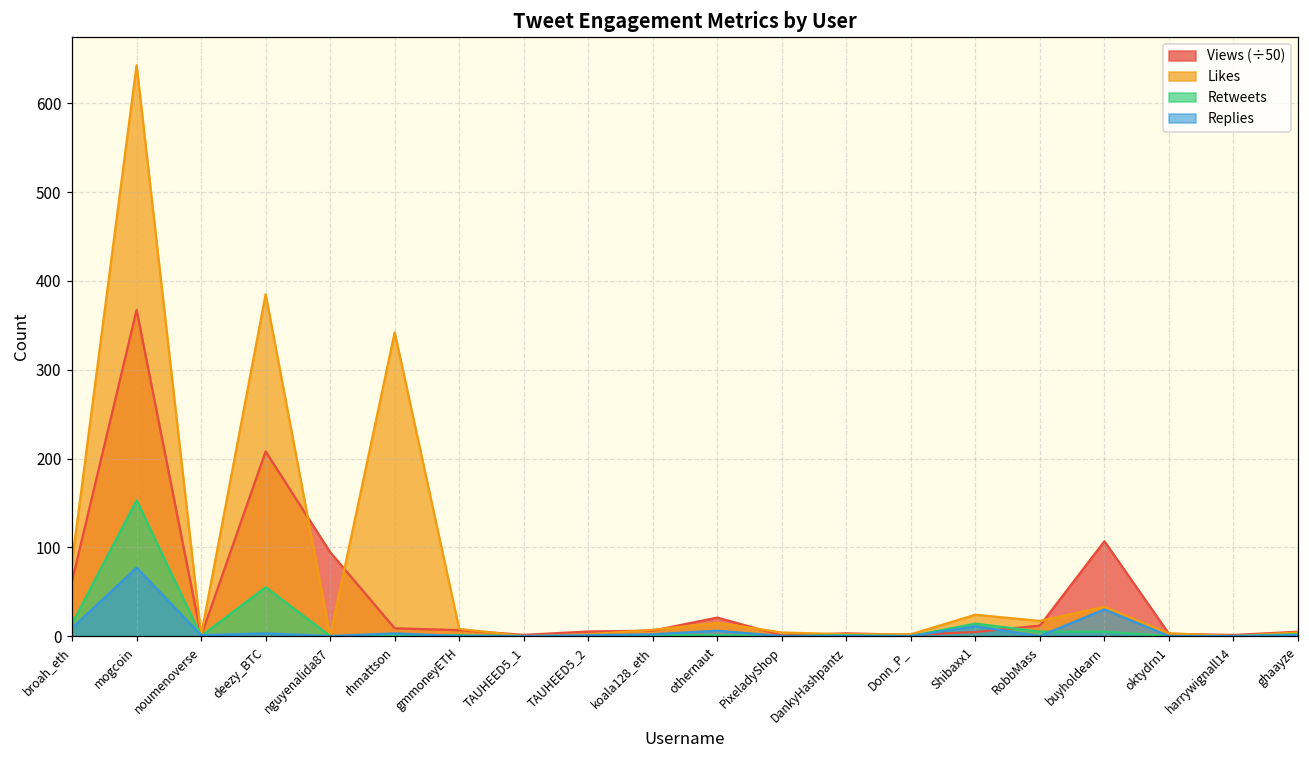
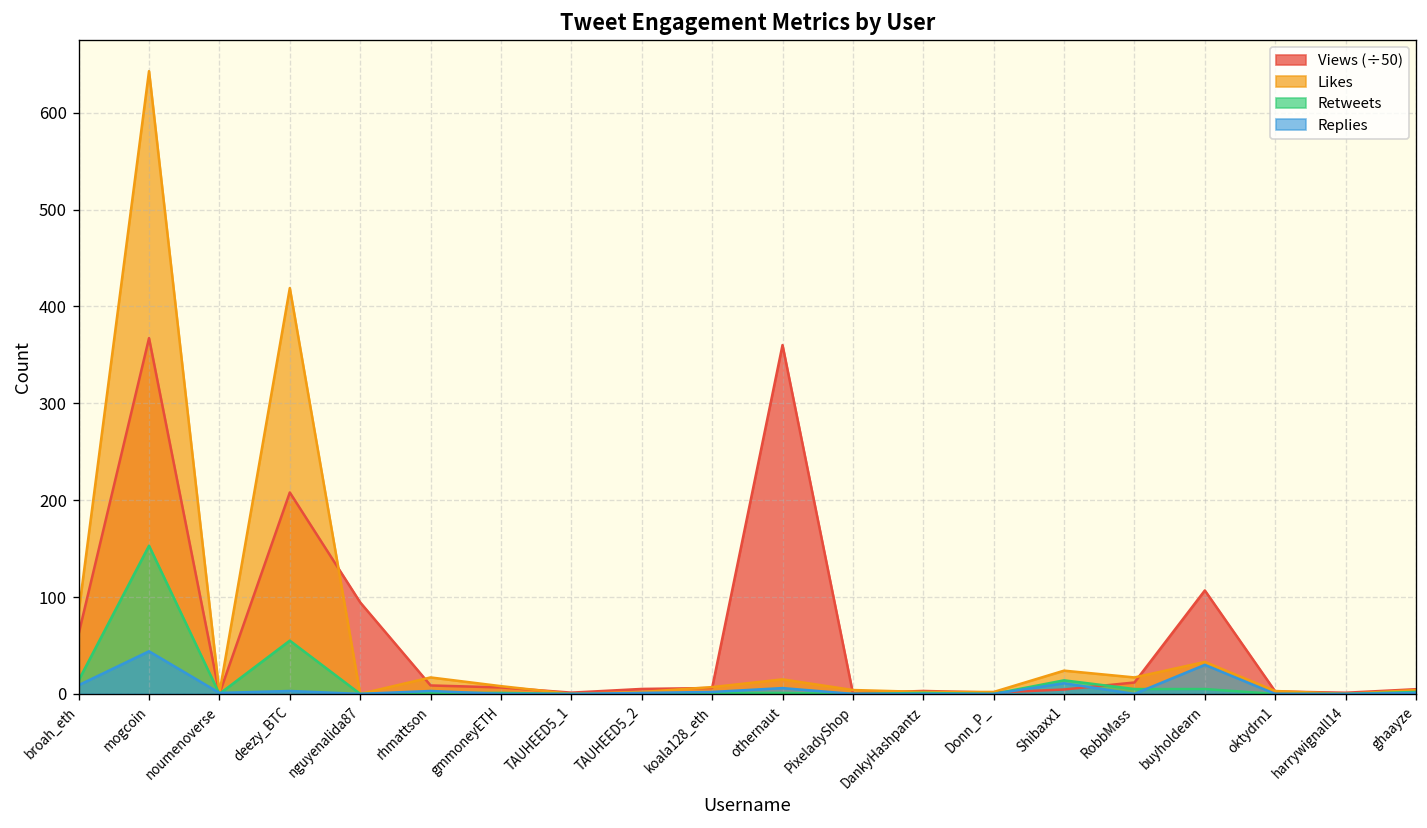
  {
    "Views (÷50)": {
      "broah_eth": 60,
      "mogcoin": 370,
      "deezy_BTC": 210,
      "nguyenalida87": 90,
      "rhmattson": 10,
-     "othernaut": 20,
+     "othernaut": 360,
      "Shibaxx1": 0,
      "RobbMass": 10,
      "buyholdearn": 110
    },
    "Likes": {
      "broah_eth": 80,
      "mogcoin": 640,
-     "deezy_BTC": 390,
-     "rhmattson": 340,
+     "deezy_BTC": 420,
+     "rhmattson": 20,
      "othernaut": 20,
      "PixeladyShop": 0,
      "Shibaxx1": 20,
      "RobbMass": 20
    },
    "Retweets": {
      "broah_eth": 10,
      "mogcoin": 150,
      "deezy_BTC": 60,
      "othernaut": 0,
      "RobbMass": 10,
      "buyholdearn": 10
    },
    "Replies": {
      "broah_eth": 10,
-     "mogcoin": 80,
+     "mogcoin": 40,
      "deezy_BTC": 0,
      "othernaut": 10,
      "RobbMass": 0
    }
  }
